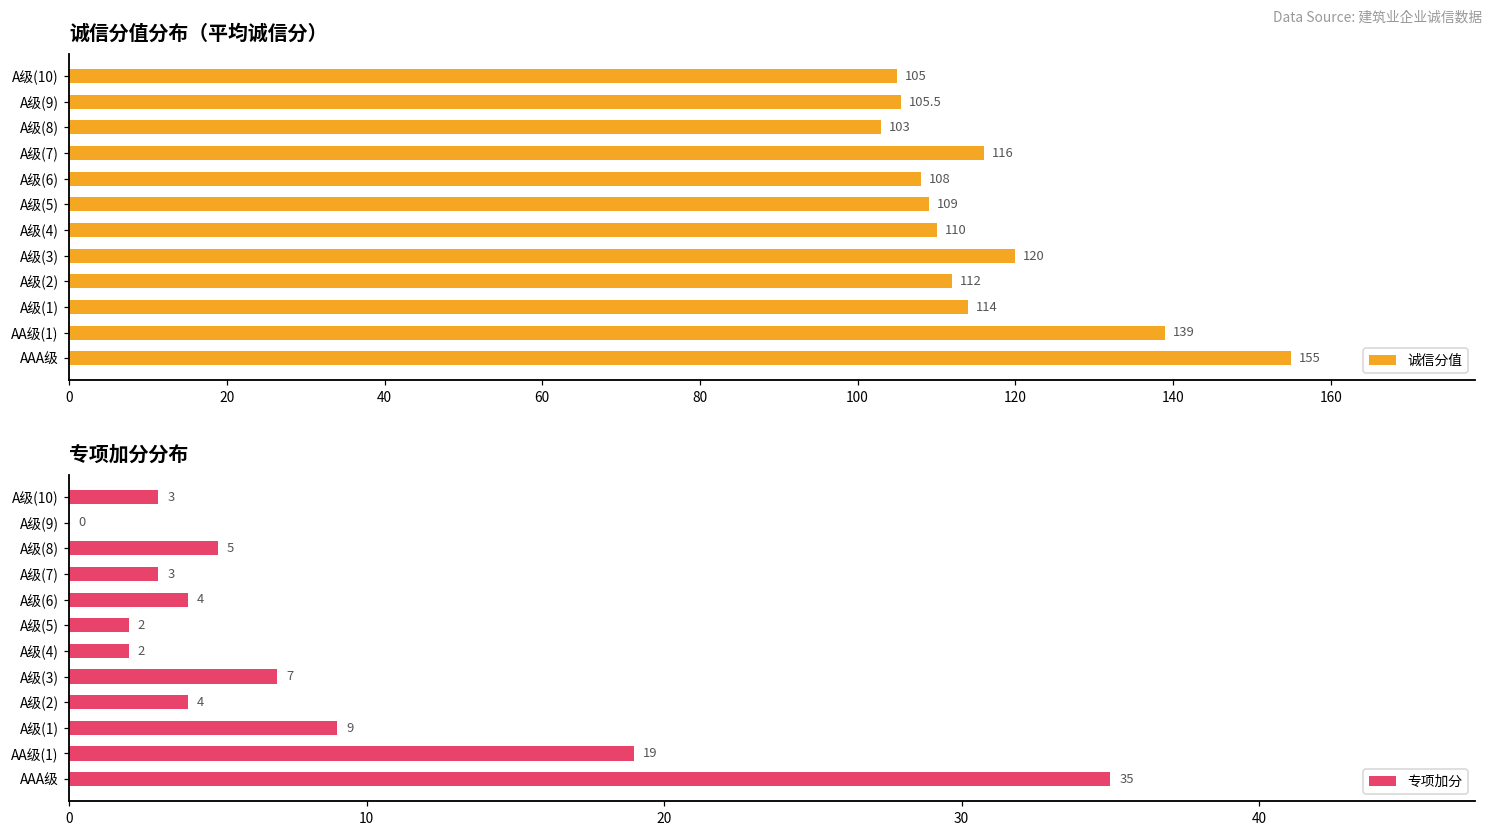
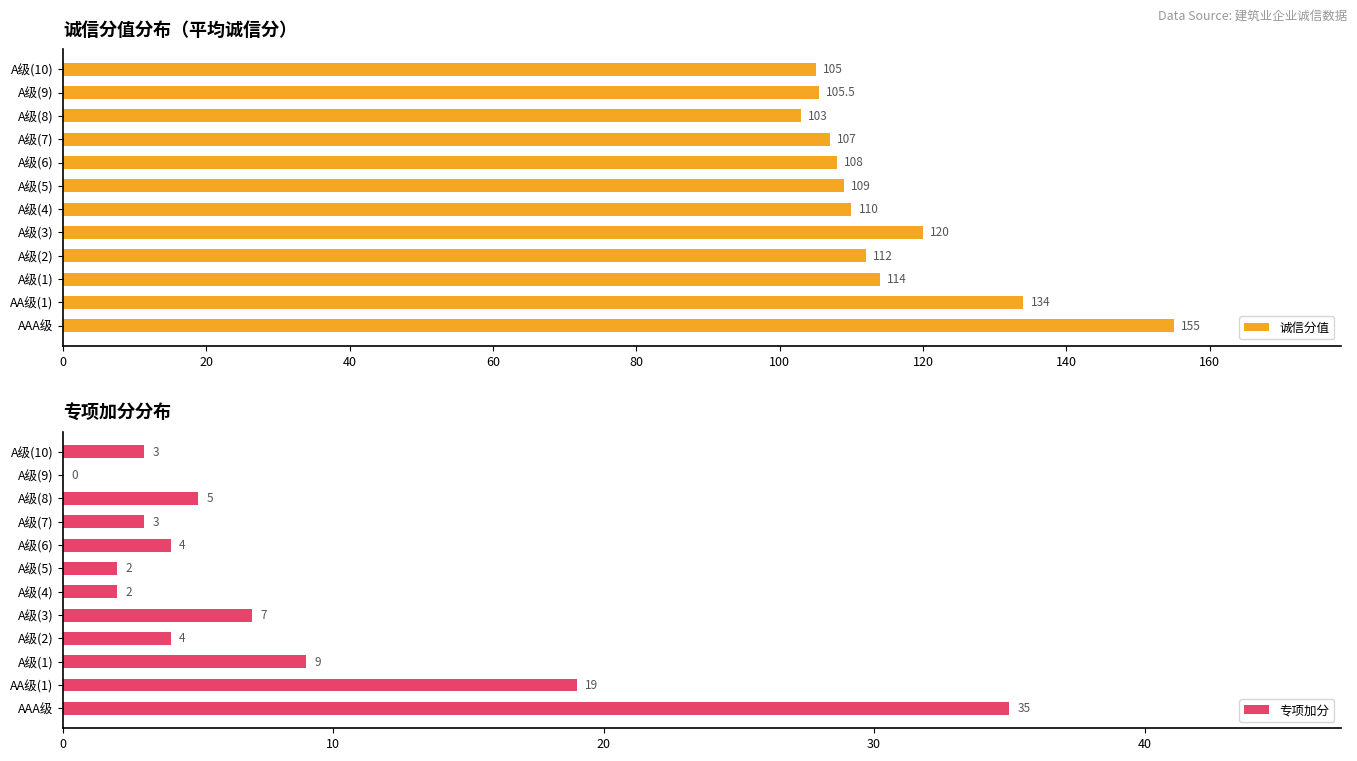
  {
    "诚信分值分布（平均诚信分）": {
      "A级(10)": 105,
      "A级(9)": 105.5,
      "A级(8)": 103,
-     "A级(7)": 116,
+     "A级(7)": 107,
      "A级(6)": 108,
      "A级(5)": 109,
      "A级(4)": 110,
      "A级(3)": 120,
      "A级(2)": 112,
      "A级(1)": 114,
-     "AA级(1)": 139,
+     "AA级(1)": 134,
      "AAA级": 155
    },
    "专项加分分布": {
      "A级(10)": 3,
      "A级(9)": 0,
      "A级(8)": 5,
      "A级(7)": 3,
      "A级(6)": 4,
      "A级(5)": 2,
      "A级(4)": 2,
      "A级(3)": 7,
      "A级(2)": 4,
      "A级(1)": 9,
      "AA级(1)": 19,
      "AAA级": 35
    }
  }
